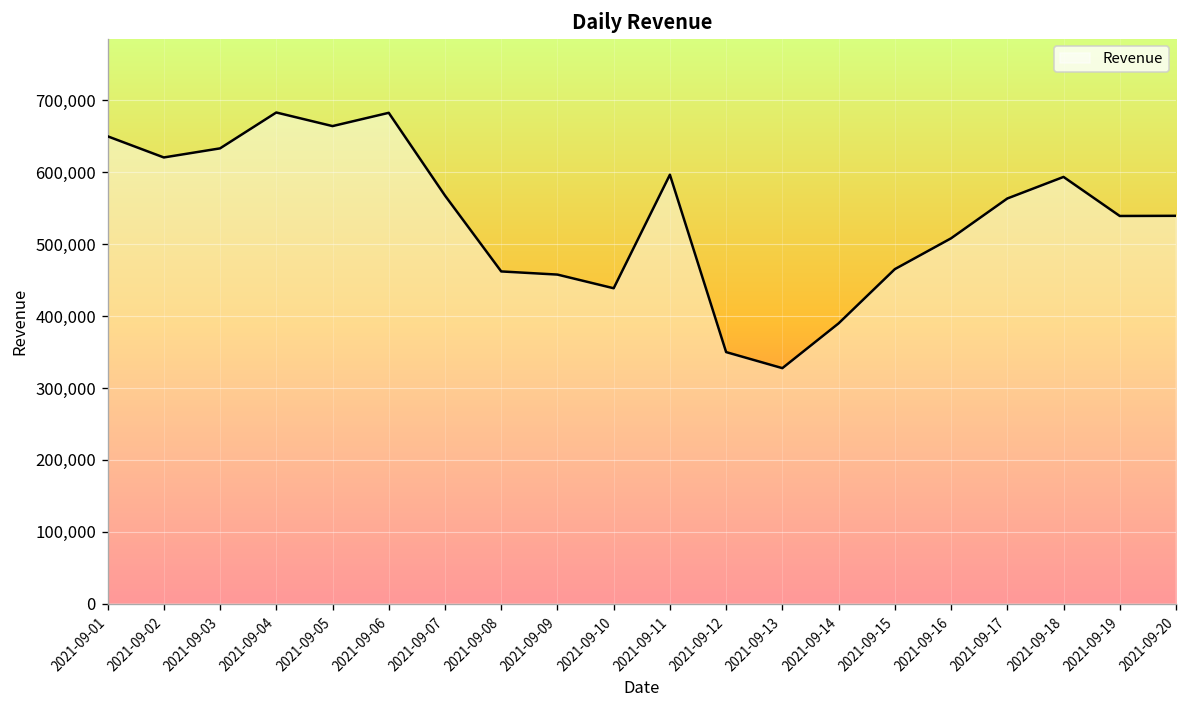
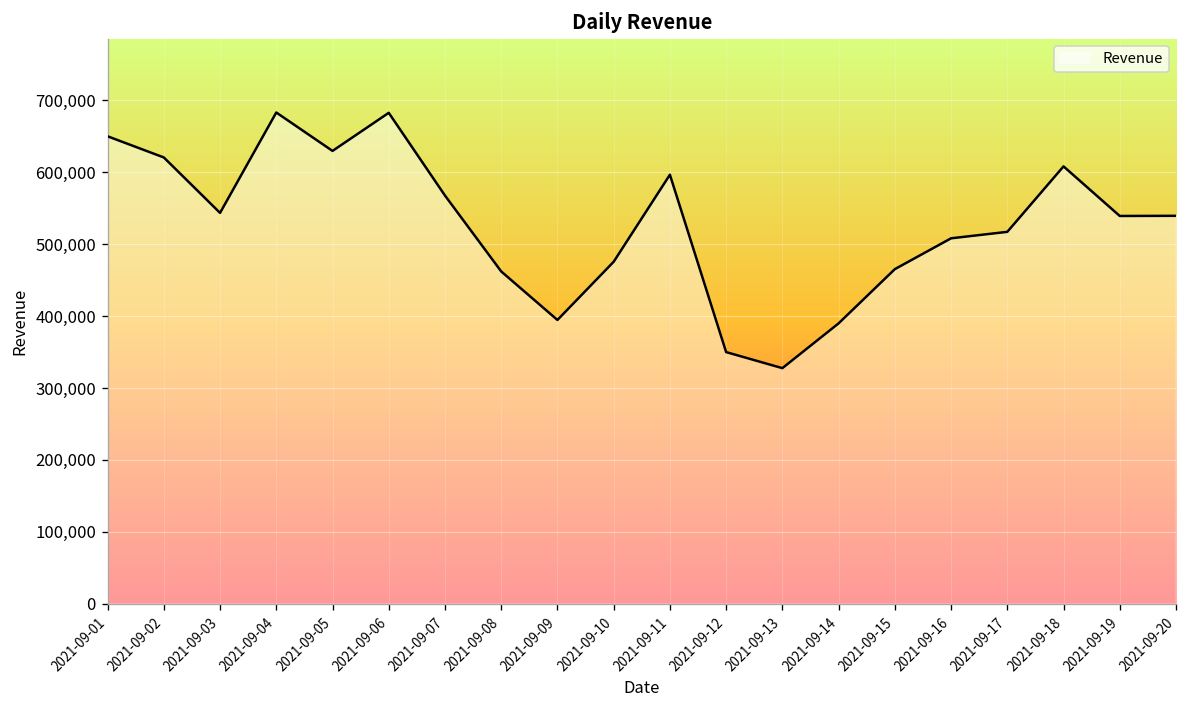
  {
    "2021-09-01": "650,000",
    "2021-09-02": "620,000",
-   "2021-09-03": "630,000",
+   "2021-09-03": "540,000",
    "2021-09-04": "680,000",
-   "2021-09-05": "660,000",
+   "2021-09-05": "630,000",
    "2021-09-06": "680,000",
    "2021-09-07": "570,000",
    "2021-09-08": "460,000",
-   "2021-09-09": "460,000",
-   "2021-09-10": "440,000",
+   "2021-09-09": "390,000",
+   "2021-09-10": "480,000",
    "2021-09-11": "600,000",
    "2021-09-12": "350,000",
    "2021-09-13": "330,000",
    "2021-09-14": "390,000",
    "2021-09-15": "470,000",
    "2021-09-16": "510,000",
-   "2021-09-17": "560,000",
-   "2021-09-18": "590,000",
+   "2021-09-17": "520,000",
+   "2021-09-18": "610,000",
    "2021-09-19": "540,000",
    "2021-09-20": "540,000"
  }
